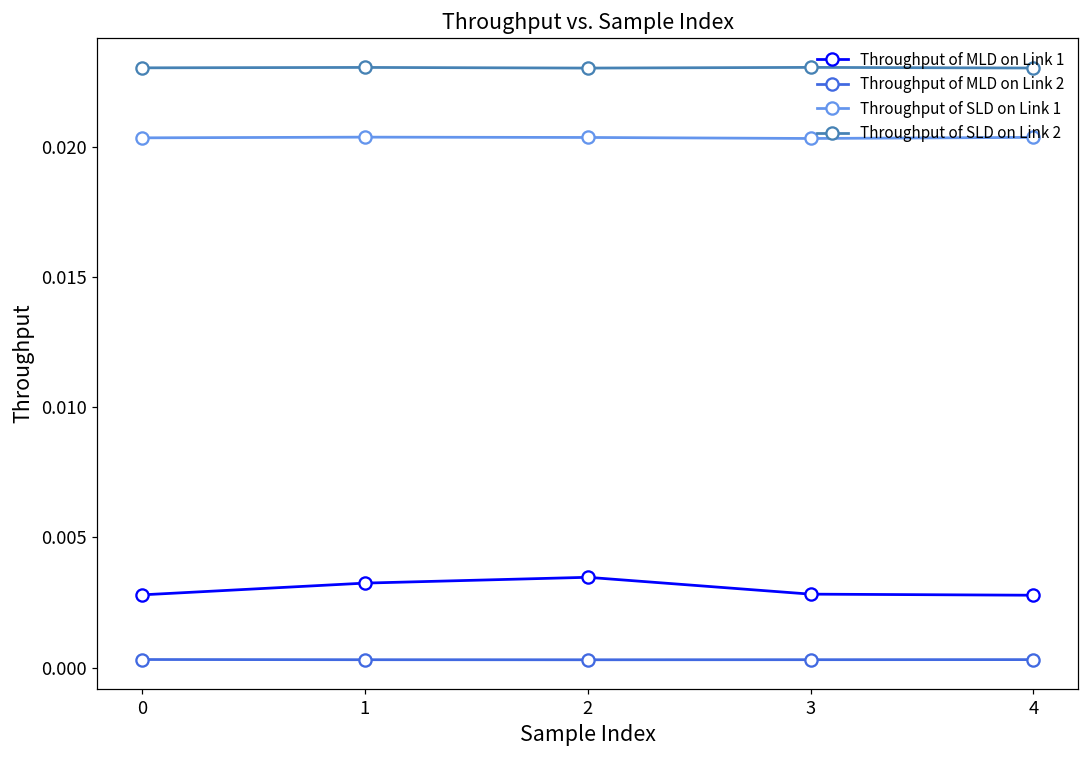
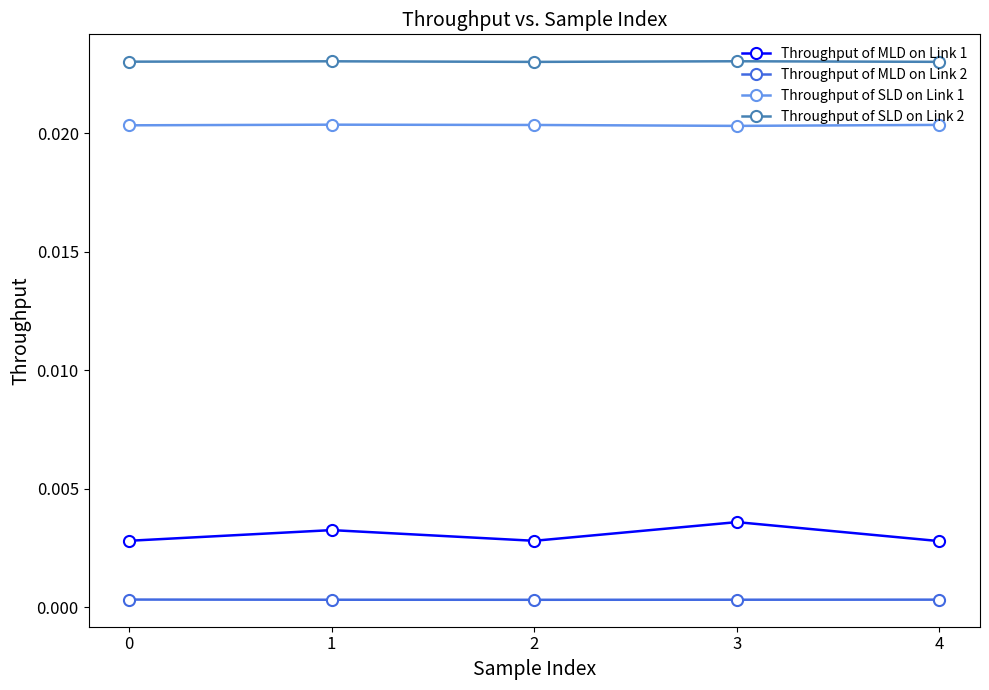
  {
    "Throughput of MLD on Link 1": {
      "0": 0.0028,
      "1": 0.0032,
-     "2": 0.0035,
-     "3": 0.0028,
+     "2": 0.0028,
+     "3": 0.0036,
      "4": 0.0028
    }
  }
